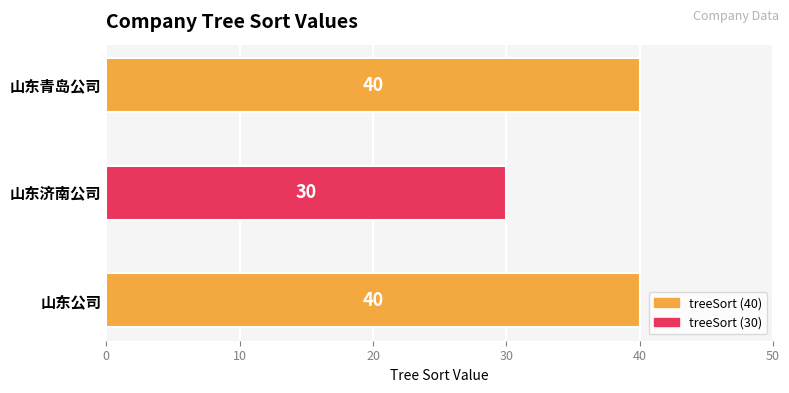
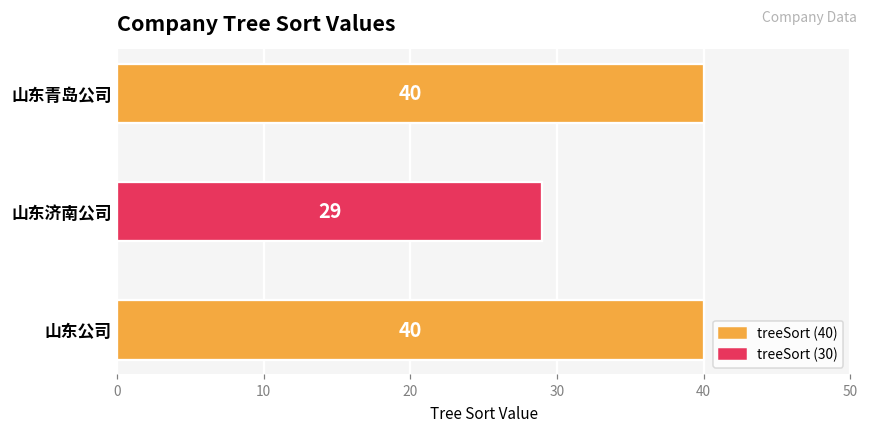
  {
    "山东青岛公司": 40,
-   "山东济南公司": 30,
+   "山东济南公司": 29,
    "山东公司": 40
  }
